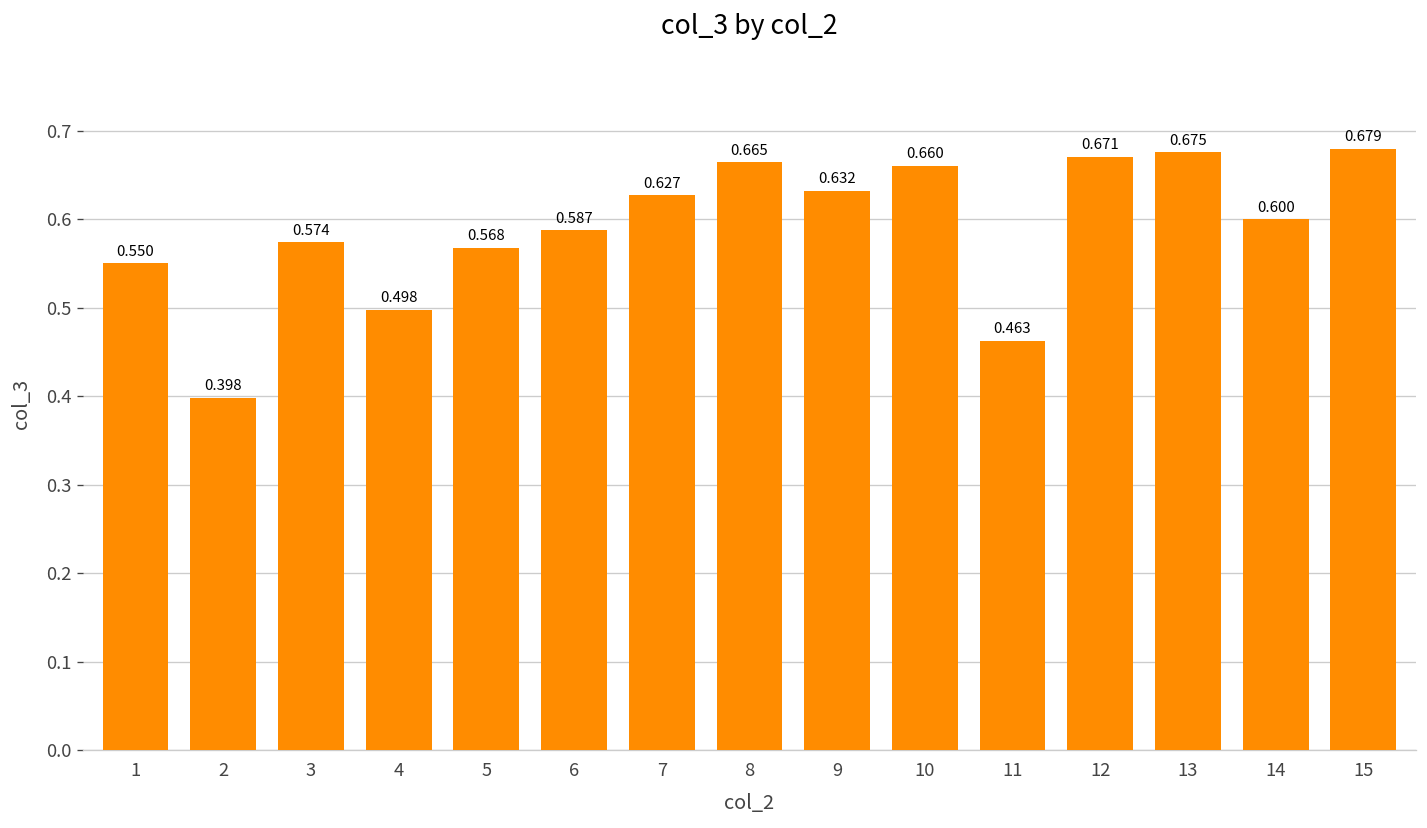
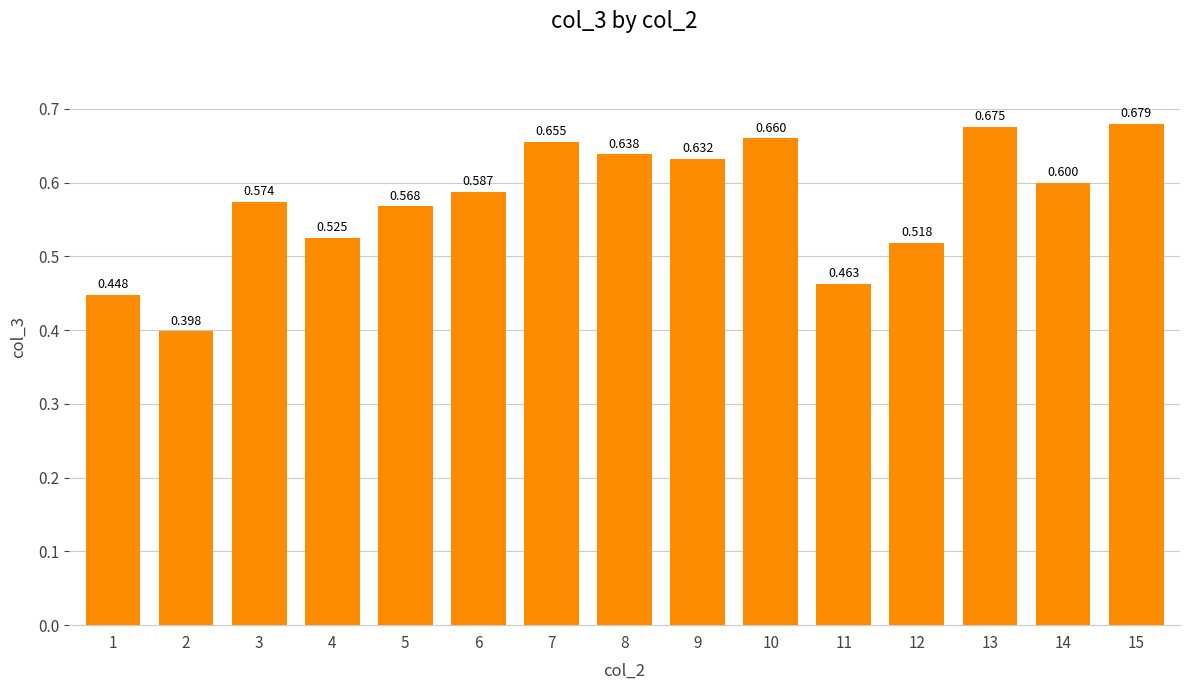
  {
-   "1": 0.550,
+   "1": 0.448,
    "2": 0.398,
    "3": 0.574,
-   "4": 0.498,
+   "4": 0.525,
    "5": 0.568,
    "6": 0.587,
-   "7": 0.627,
-   "8": 0.665,
+   "7": 0.655,
+   "8": 0.638,
    "9": 0.632,
    "10": 0.660,
    "11": 0.463,
-   "12": 0.671,
+   "12": 0.518,
    "13": 0.675,
    "14": 0.600,
    "15": 0.679
  }
